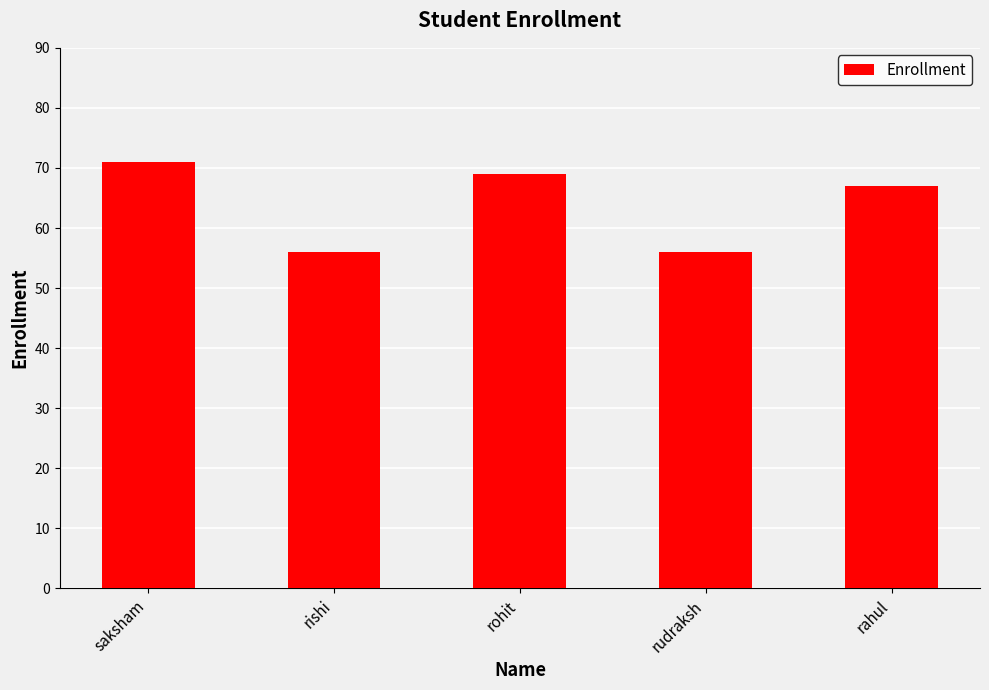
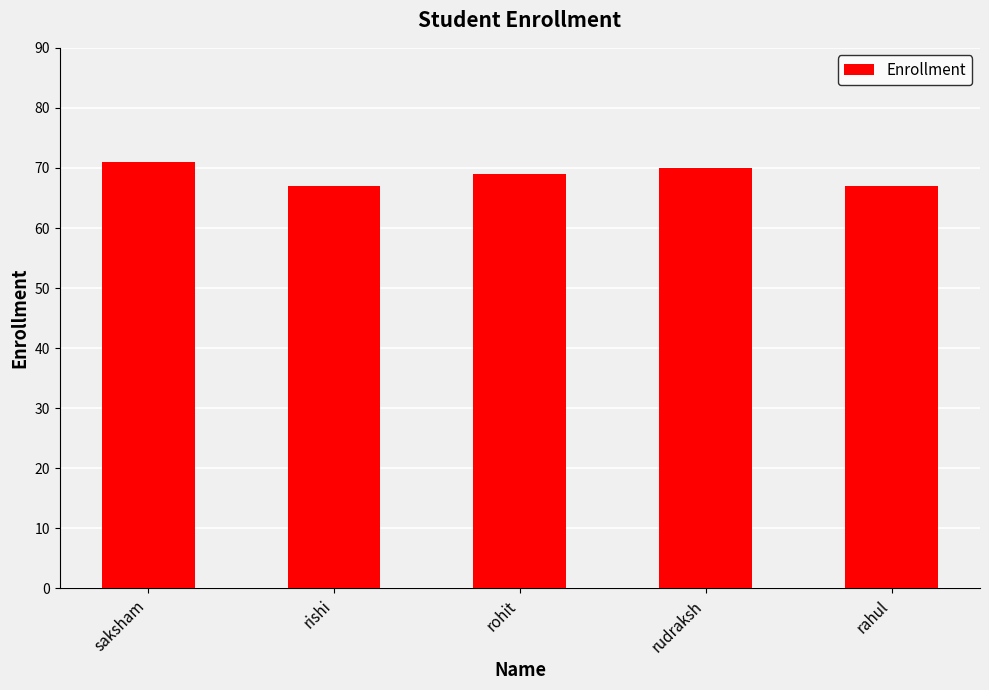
  {
    "saksham": 71,
-   "rishi": 56,
+   "rishi": 67,
    "rohit": 69,
-   "rudraksh": 56,
+   "rudraksh": 70,
    "rahul": 67
  }
